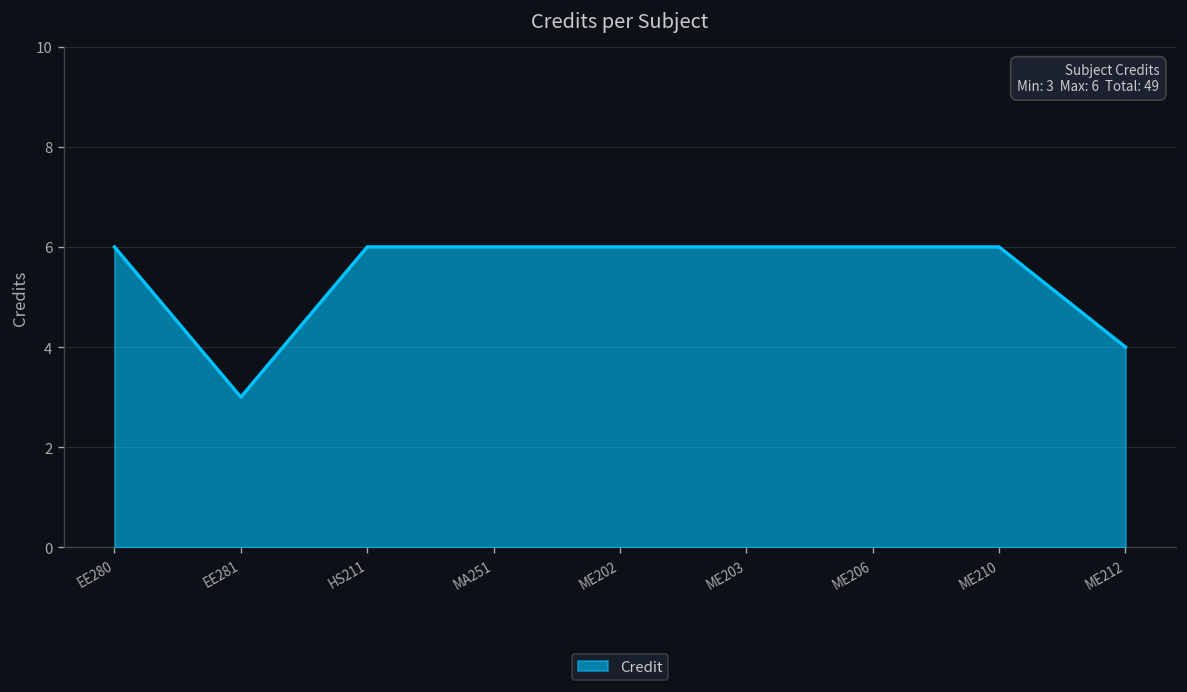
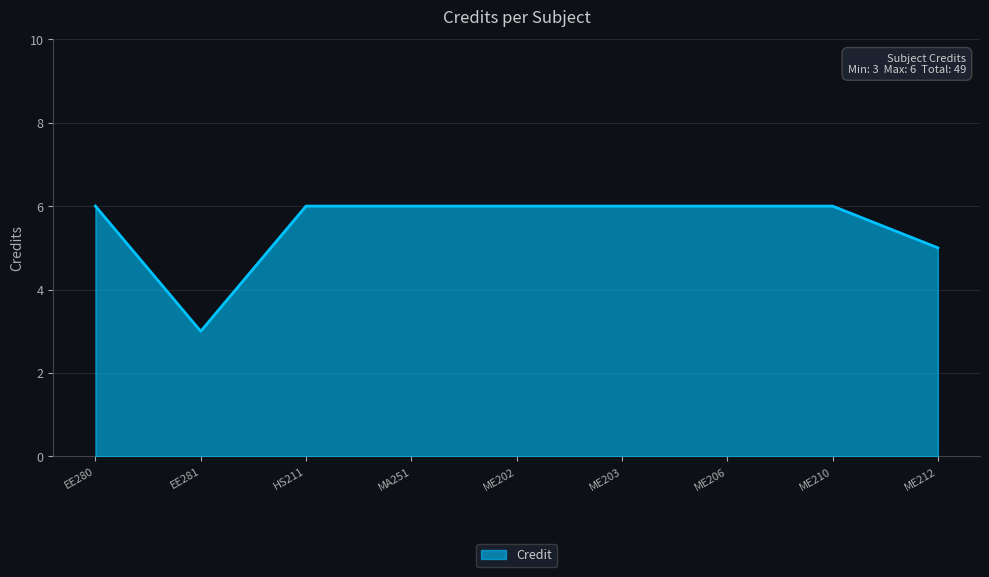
  {
    "EE280": 6,
    "EE281": 3,
    "HS211": 6,
    "MA251": 6,
    "ME202": 6,
    "ME203": 6,
    "ME206": 6,
    "ME210": 6,
-   "ME212": 4
+   "ME212": 5
  }
